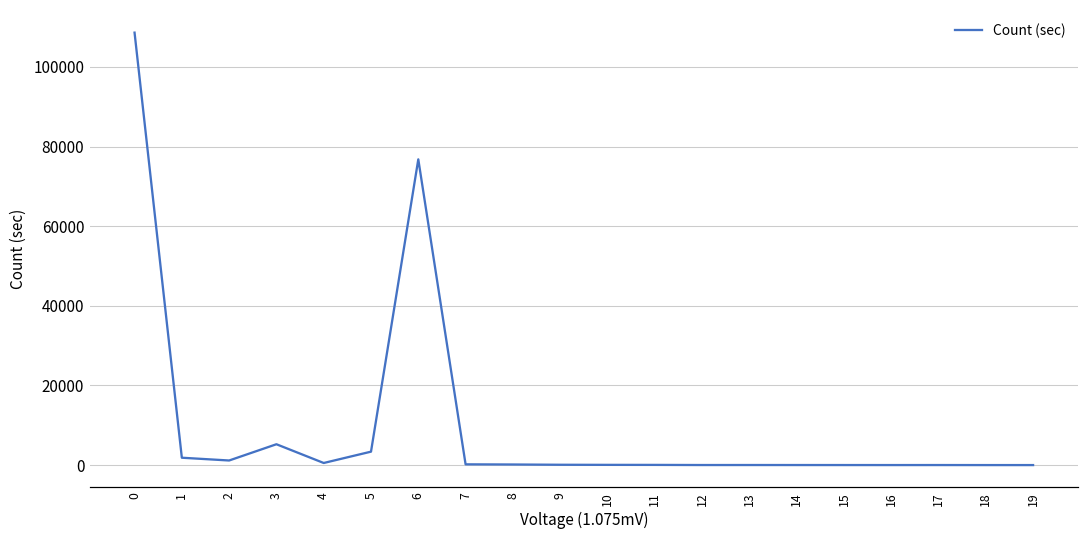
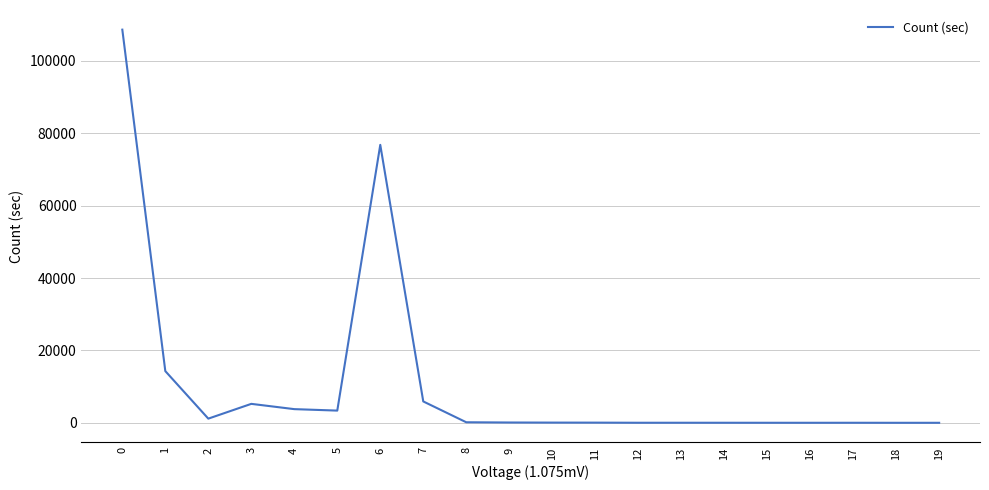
  {
    "0": 109000,
-   "1": 2000,
+   "1": 14000,
    "2": 1000,
    "3": 5000,
-   "4": 1000,
+   "4": 4000,
    "5": 3000,
    "6": 77000,
-   "7": 0,
+   "7": 6000,
    "8": 0,
    "9": 0,
    "10": 0,
    "11": 0,
    "12": 0,
    "13": 0,
    "14": 0,
    "15": 0,
    "16": 0,
    "17": 0,
    "18": 0,
    "19": 0
  }
